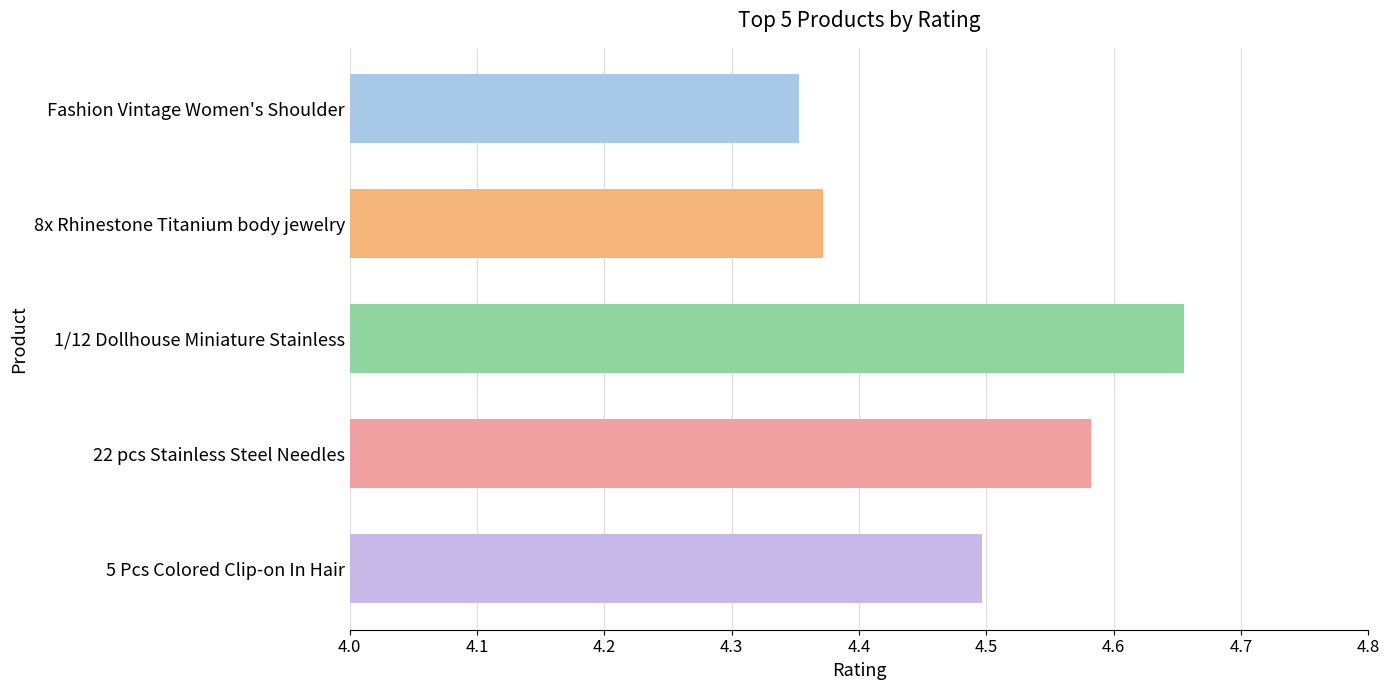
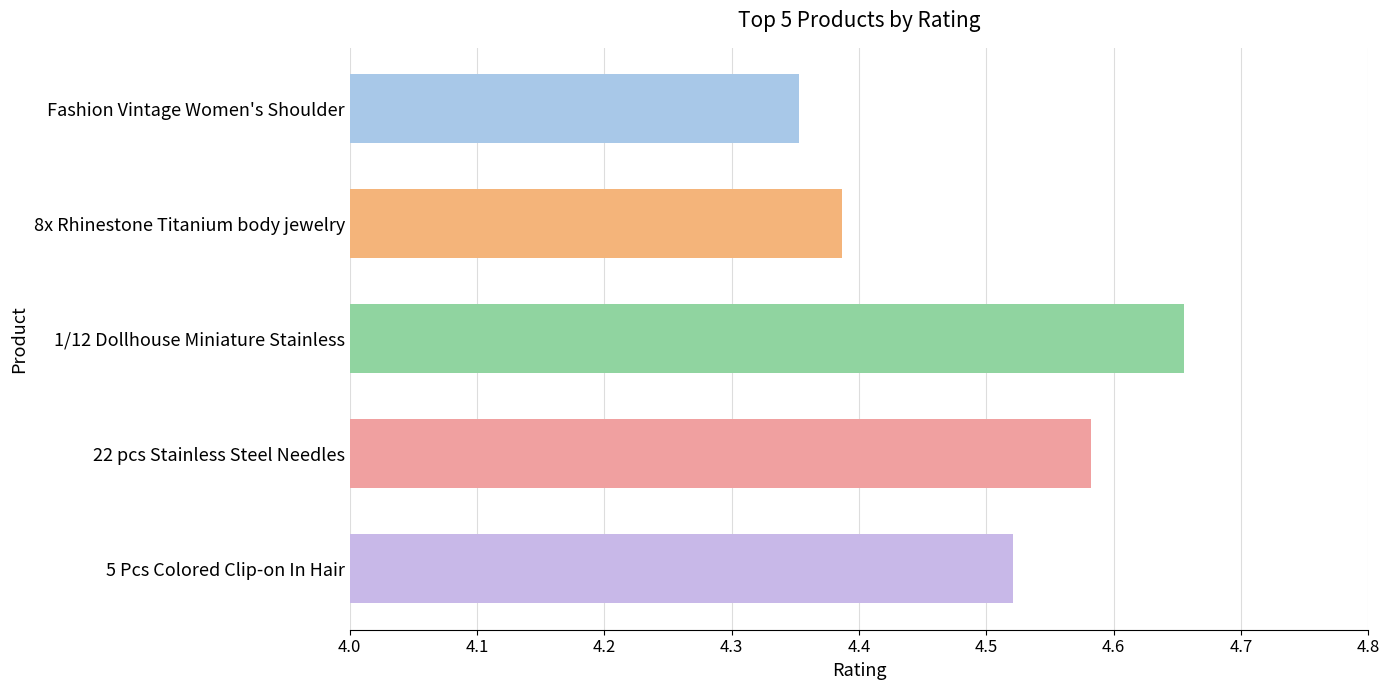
  {
    "Fashion Vintage Women's Shoulder": 4.353,
-   "8x Rhinestone Titanium body jewelry": 4.372,
+   "8x Rhinestone Titanium body jewelry": 4.387,
    "1/12 Dollhouse Miniature Stainless": 4.655,
    "22 pcs Stainless Steel Needles": 4.582,
-   "5 Pcs Colored Clip-on In Hair": 4.496
+   "5 Pcs Colored Clip-on In Hair": 4.521
  }
